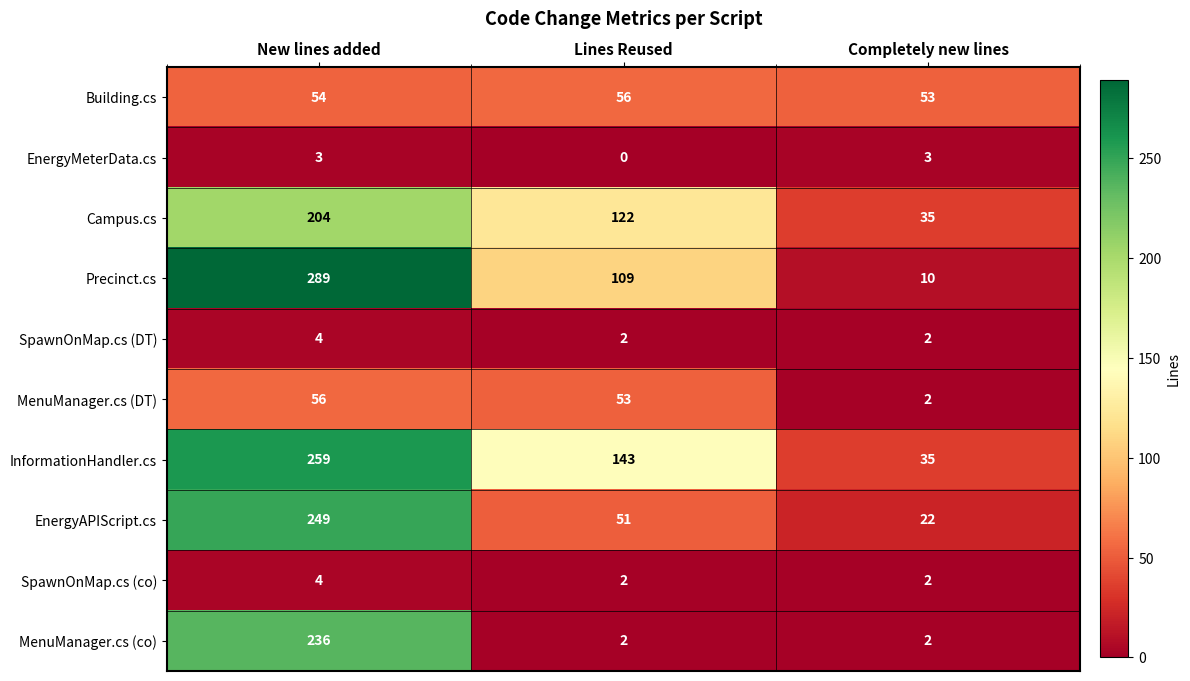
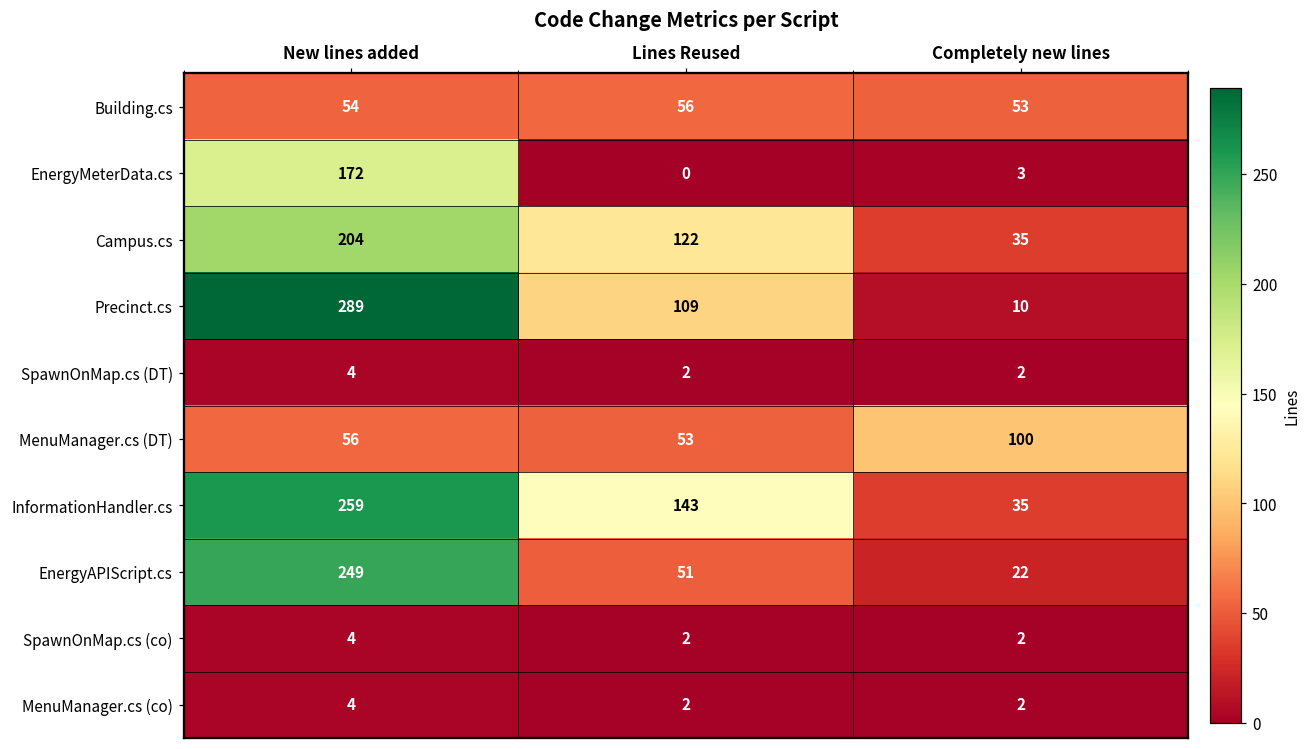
  {
    "Building.cs": {
      "New lines added": 54,
      "Lines Reused": 56,
      "Completely new lines": 53
    },
    "EnergyMeterData.cs": {
-     "New lines added": 3,
+     "New lines added": 172,
      "Lines Reused": 0,
      "Completely new lines": 3
    },
    "Campus.cs": {
      "New lines added": 204,
      "Lines Reused": 122,
      "Completely new lines": 35
    },
    "Precinct.cs": {
      "New lines added": 289,
      "Lines Reused": 109,
      "Completely new lines": 10
    },
    "SpawnOnMap.cs (DT)": {
      "New lines added": 4,
      "Lines Reused": 2,
      "Completely new lines": 2
    },
    "MenuManager.cs (DT)": {
      "New lines added": 56,
      "Lines Reused": 53,
-     "Completely new lines": 2
+     "Completely new lines": 100
    },
    "InformationHandler.cs": {
      "New lines added": 259,
      "Lines Reused": 143,
      "Completely new lines": 35
    },
    "EnergyAPIScript.cs": {
      "New lines added": 249,
      "Lines Reused": 51,
      "Completely new lines": 22
    },
    "SpawnOnMap.cs (co)": {
      "New lines added": 4,
      "Lines Reused": 2,
      "Completely new lines": 2
    },
    "MenuManager.cs (co)": {
-     "New lines added": 236,
+     "New lines added": 4,
      "Lines Reused": 2,
      "Completely new lines": 2
    }
  }
